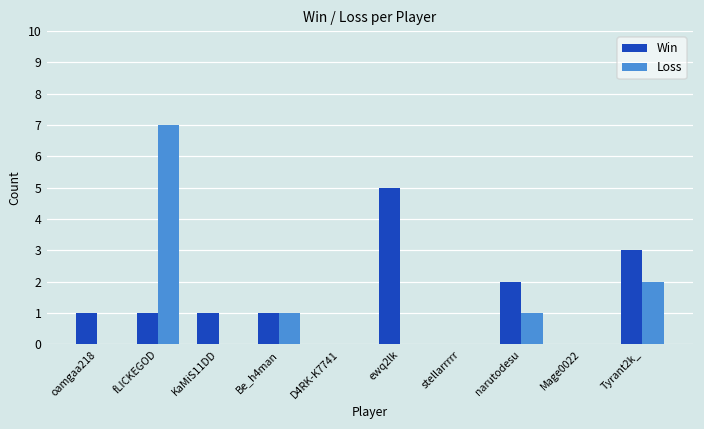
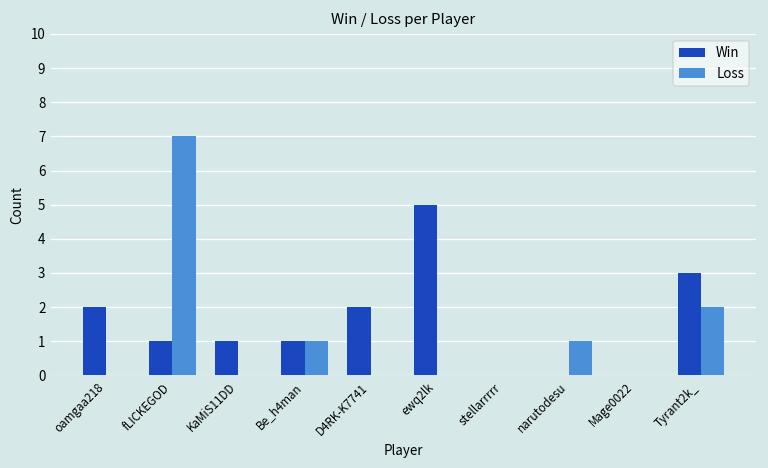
  {
    "Win": {
-     "oamgaa218": 1,
+     "oamgaa218": 2,
      "fLICKEGOD": 1,
      "KaMiS11DD": 1,
      "Be_h4man": 1,
-     "D4RK-K7741": 0,
+     "D4RK-K7741": 2,
      "ewq2lk": 5,
      "stellarrrrr": 0,
-     "narutodesu": 2,
+     "narutodesu": 0,
      "Mage0022": 0,
      "Tyrant2k_": 3
    },
    "Loss": {
      "oamgaa218": 0,
      "fLICKEGOD": 7,
      "KaMiS11DD": 0,
      "Be_h4man": 1,
      "D4RK-K7741": 0,
      "ewq2lk": 0,
      "stellarrrrr": 0,
      "narutodesu": 1,
      "Mage0022": 0,
      "Tyrant2k_": 2
    }
  }
